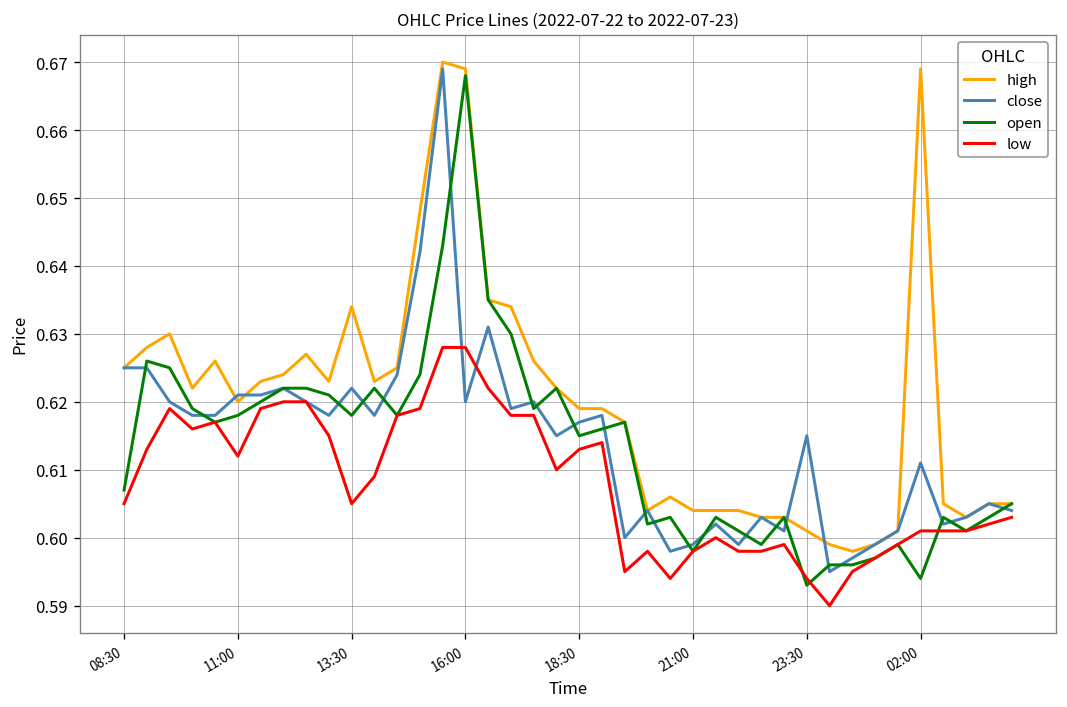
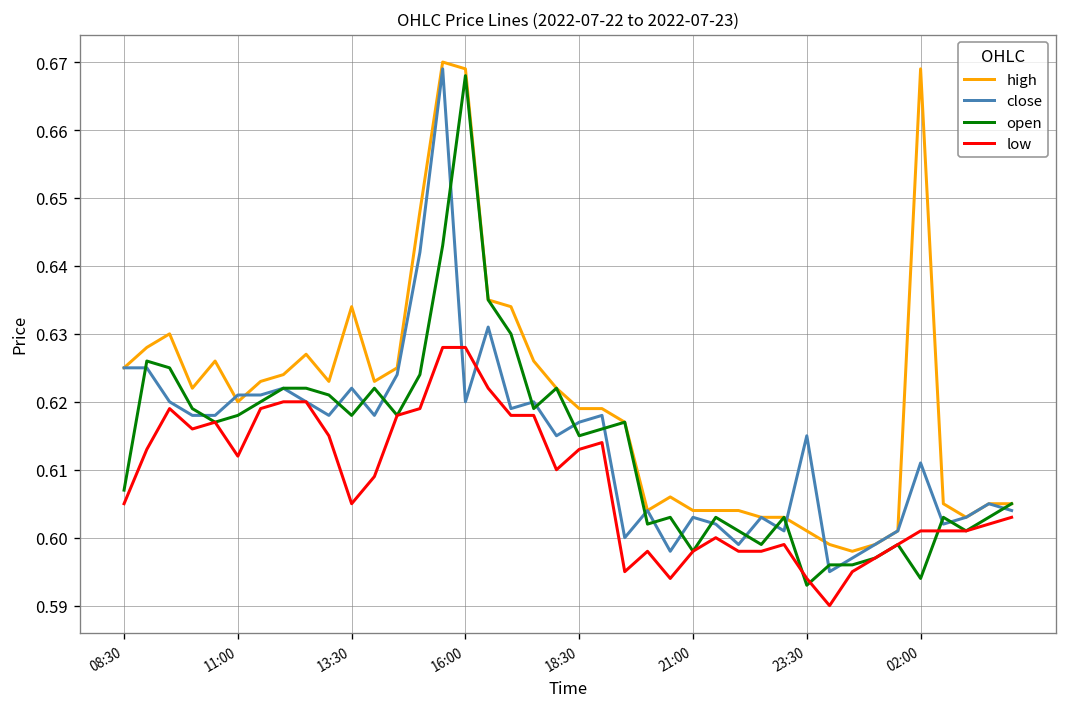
  {
    "high": {
      "11:00": 0.620,
      "13:30": 0.634,
      "16:00": 0.669,
      "18:30": 0.619,
      "21:00": 0.604,
      "23:30": 0.601,
      "02:00": 0.669
    },
    "close": {
      "11:00": 0.621,
      "13:30": 0.622,
      "16:00": 0.620,
      "18:30": 0.617,
-     "21:00": 0.599,
+     "21:00": 0.603,
      "23:30": 0.615,
      "02:00": 0.611
    },
    "open": {
      "08:30": 0.607,
      "11:00": 0.618,
      "13:30": 0.618,
      "16:00": 0.668,
      "18:30": 0.615,
      "23:30": 0.593,
      "02:00": 0.594
    },
    "low": {
      "08:30": 0.605,
      "11:00": 0.612,
      "13:30": 0.605,
      "16:00": 0.628,
      "18:30": 0.613,
      "23:30": 0.594,
      "02:00": 0.601
    }
  }
